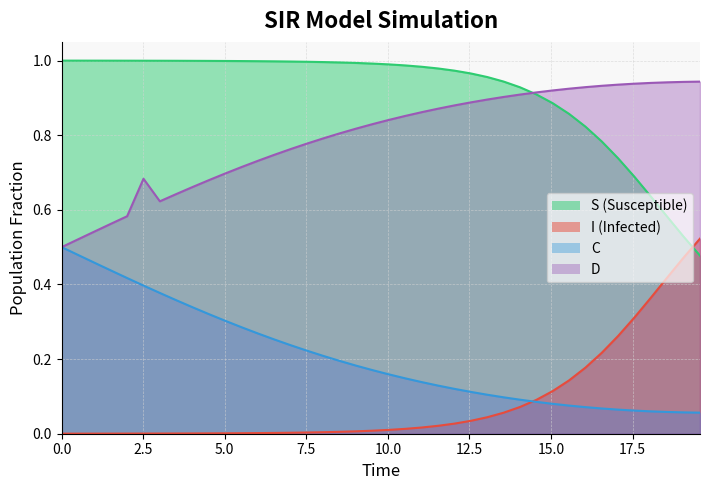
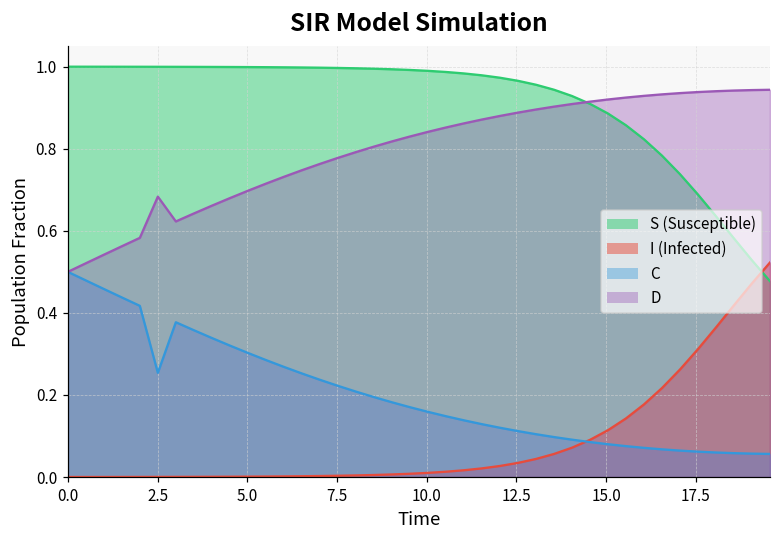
  {
    "C": {
-     "2.5": 0.40
+     "2.5": 0.25
    },
    "D": {
      "2.5": 0.68
    }
  }
